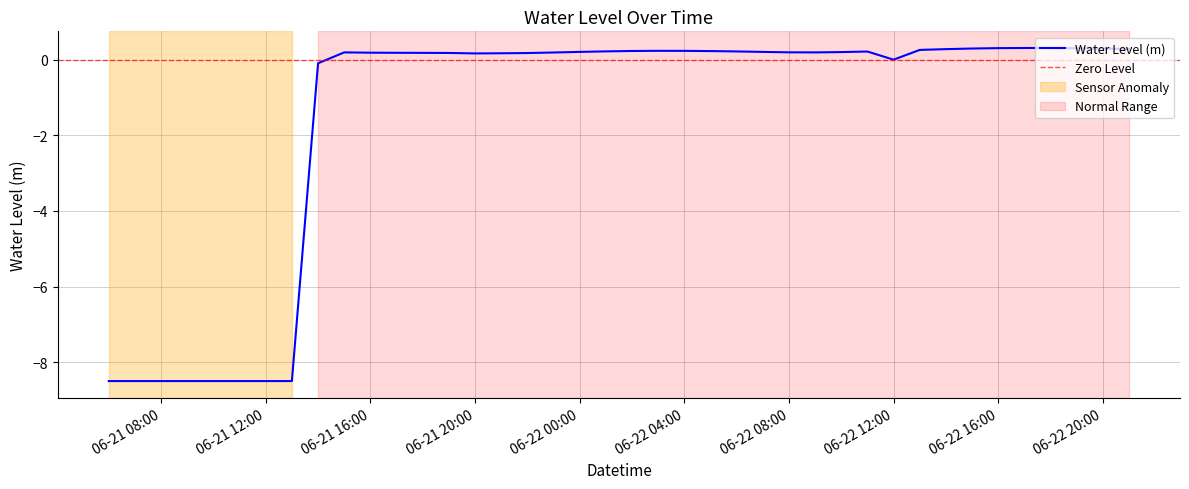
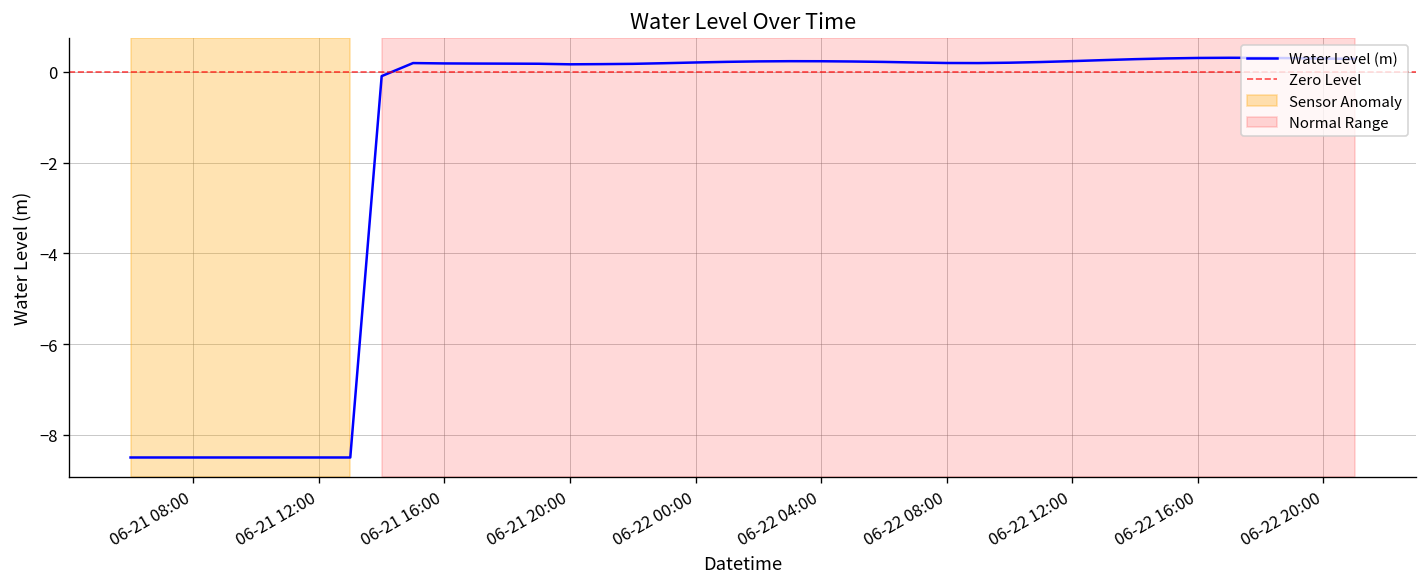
  {
    "06-21 08:00": -8.5,
    "06-21 12:00": -8.5,
    "06-21 16:00": 0.2,
    "06-21 20:00": 0.2,
    "06-22 00:00": 0.2,
    "06-22 04:00": 0.2,
    "06-22 08:00": 0.2,
-   "06-22 12:00": 0.0,
+   "06-22 12:00": 0.2,
    "06-22 16:00": 0.3
  }
